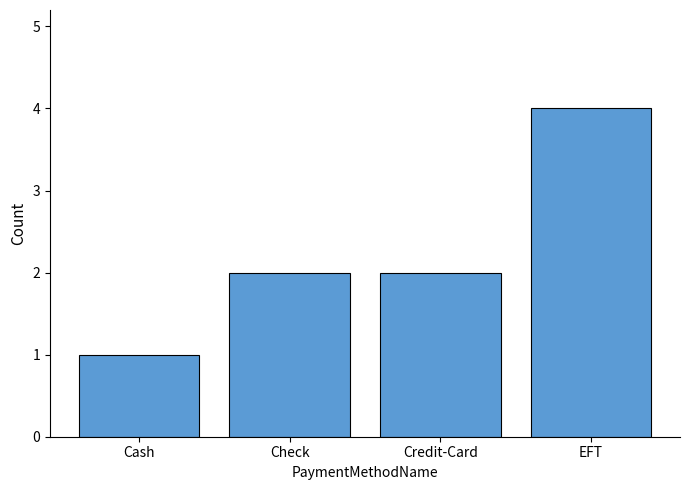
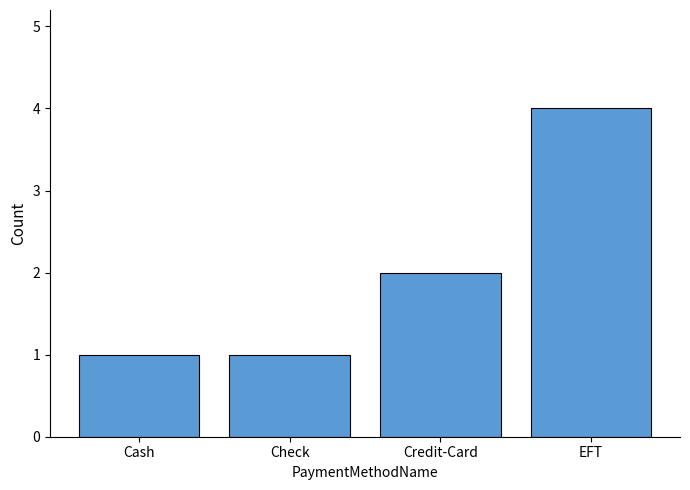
  {
    "Cash": 1,
-   "Check": 2,
+   "Check": 1,
    "Credit-Card": 2,
    "EFT": 4
  }
